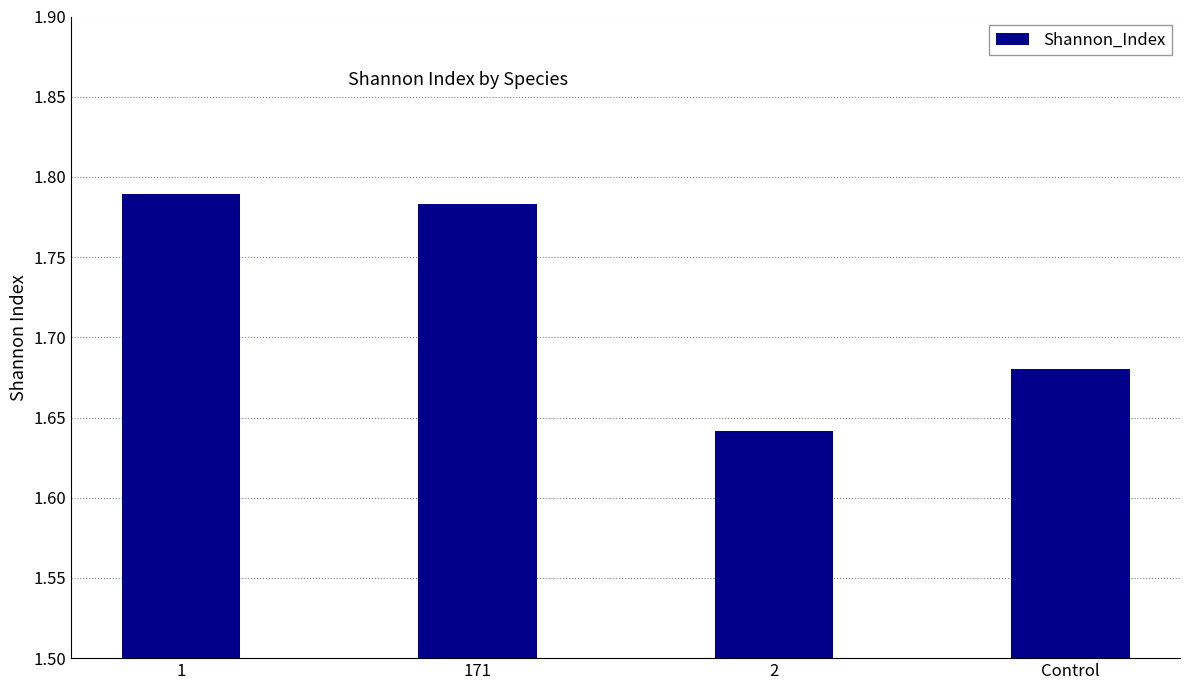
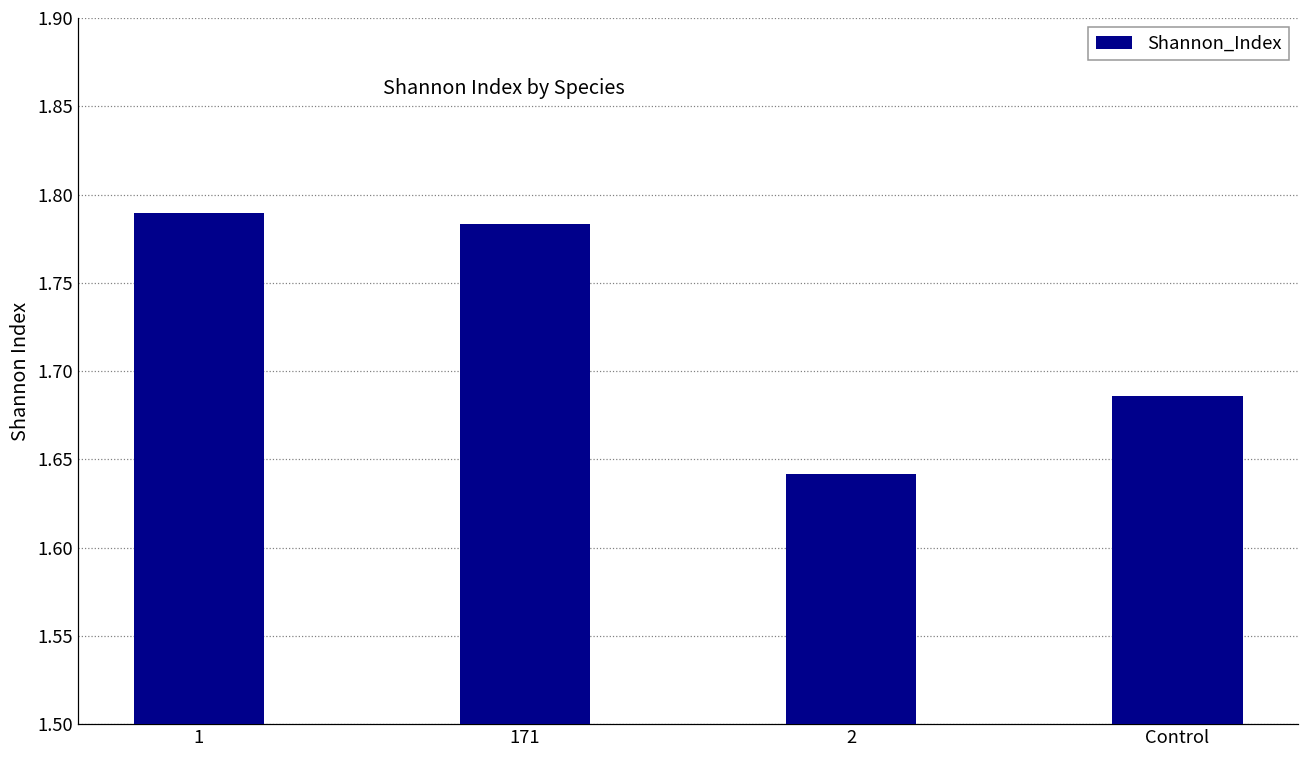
  {
    "1": 1.789,
    "171": 1.783,
    "2": 1.642,
-   "Control": 1.680
+   "Control": 1.686
  }
